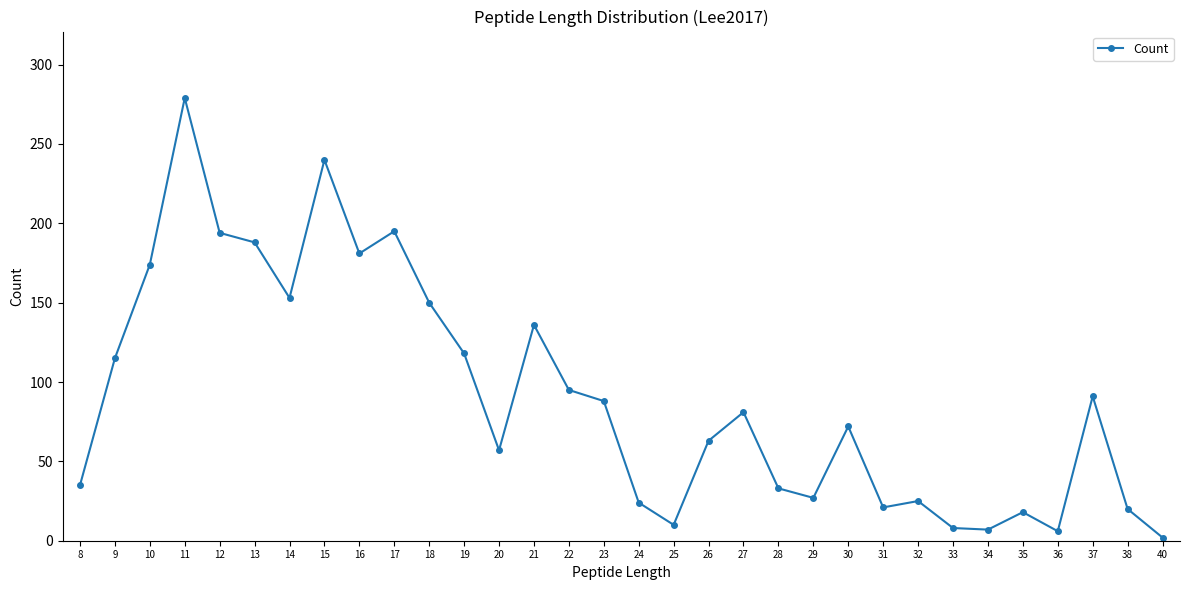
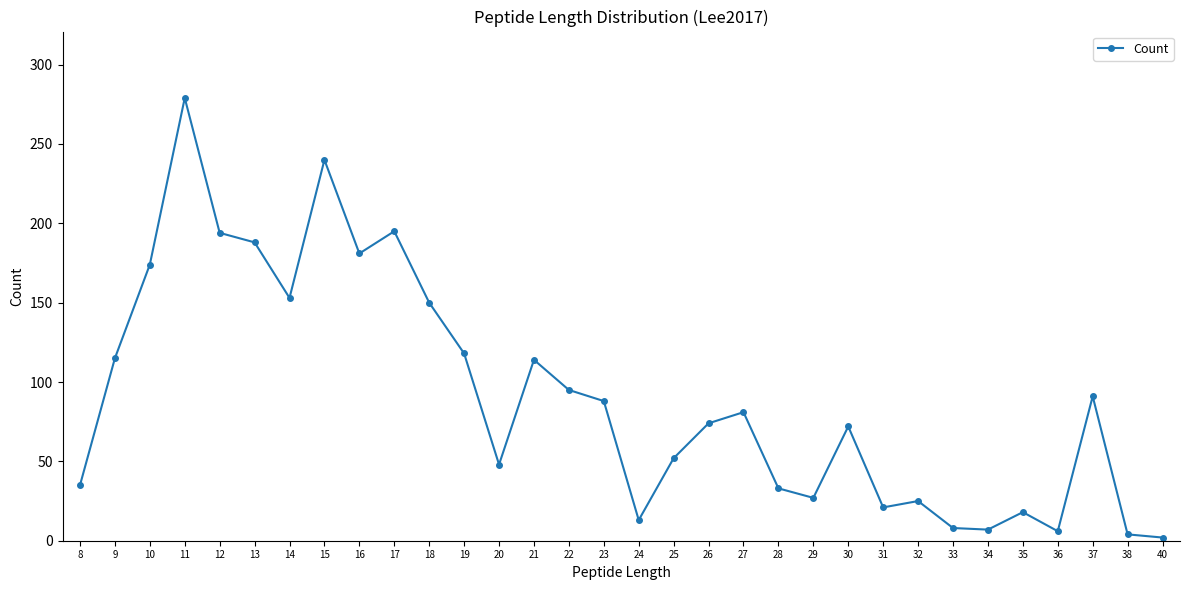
  {
    "8": 35,
    "9": 115,
    "10": 174,
    "11": 279,
    "12": 194,
    "13": 188,
    "14": 153,
    "15": 240,
    "16": 181,
    "17": 195,
    "18": 150,
    "19": 118,
-   "20": 57,
-   "21": 136,
+   "20": 48,
+   "21": 114,
    "22": 95,
    "23": 88,
-   "24": 24,
-   "25": 10,
-   "26": 63,
+   "24": 13,
+   "25": 52,
+   "26": 74,
    "27": 81,
    "28": 33,
    "29": 27,
    "30": 72,
    "31": 21,
    "32": 25,
    "33": 8,
    "34": 7,
    "35": 18,
    "36": 6,
    "37": 91,
-   "38": 20,
+   "38": 4,
    "40": 2
  }
